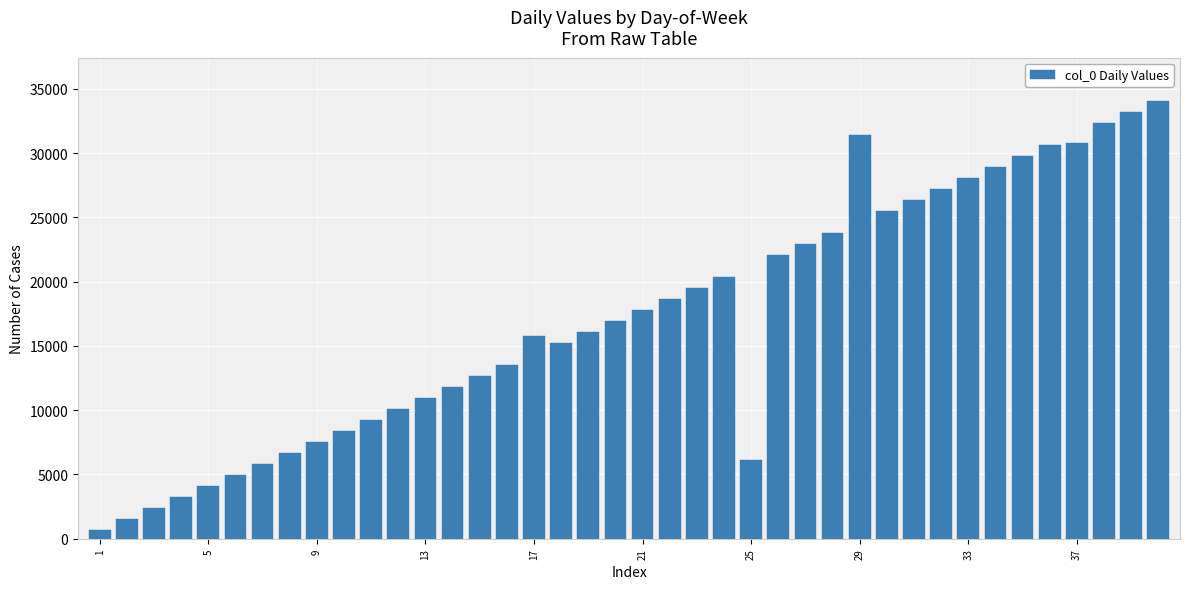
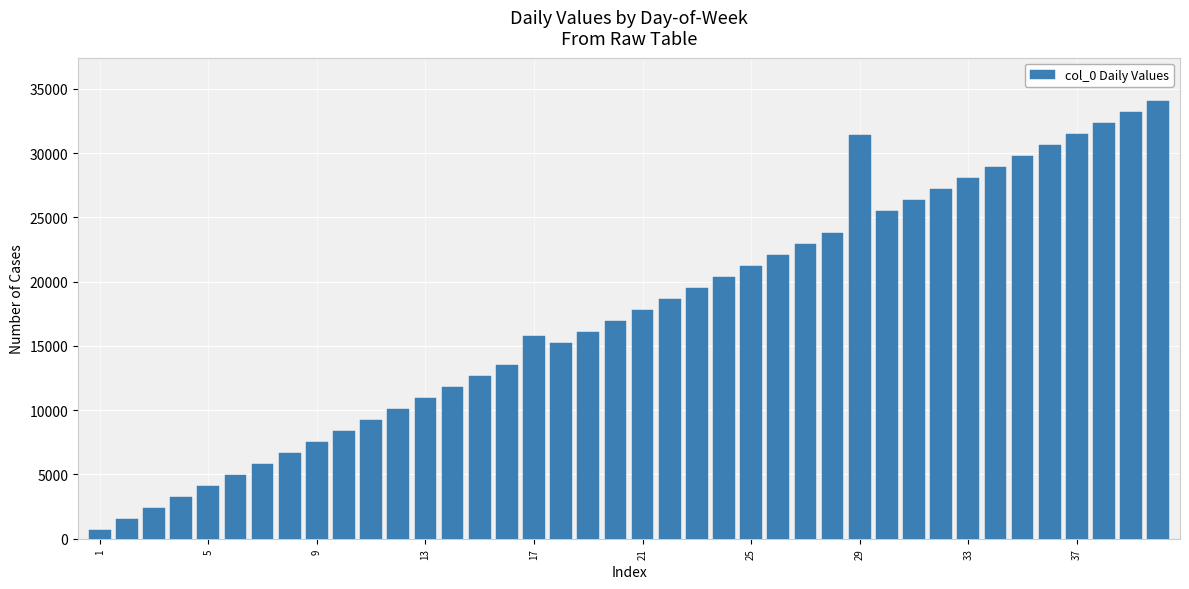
  {
    "9": 7500,
    "13": 10900,
    "17": 15800,
    "21": 17800,
-   "25": 6100,
+   "25": 21200,
    "29": 31400,
    "33": 28000,
-   "37": 30800
+   "37": 31500
  }
